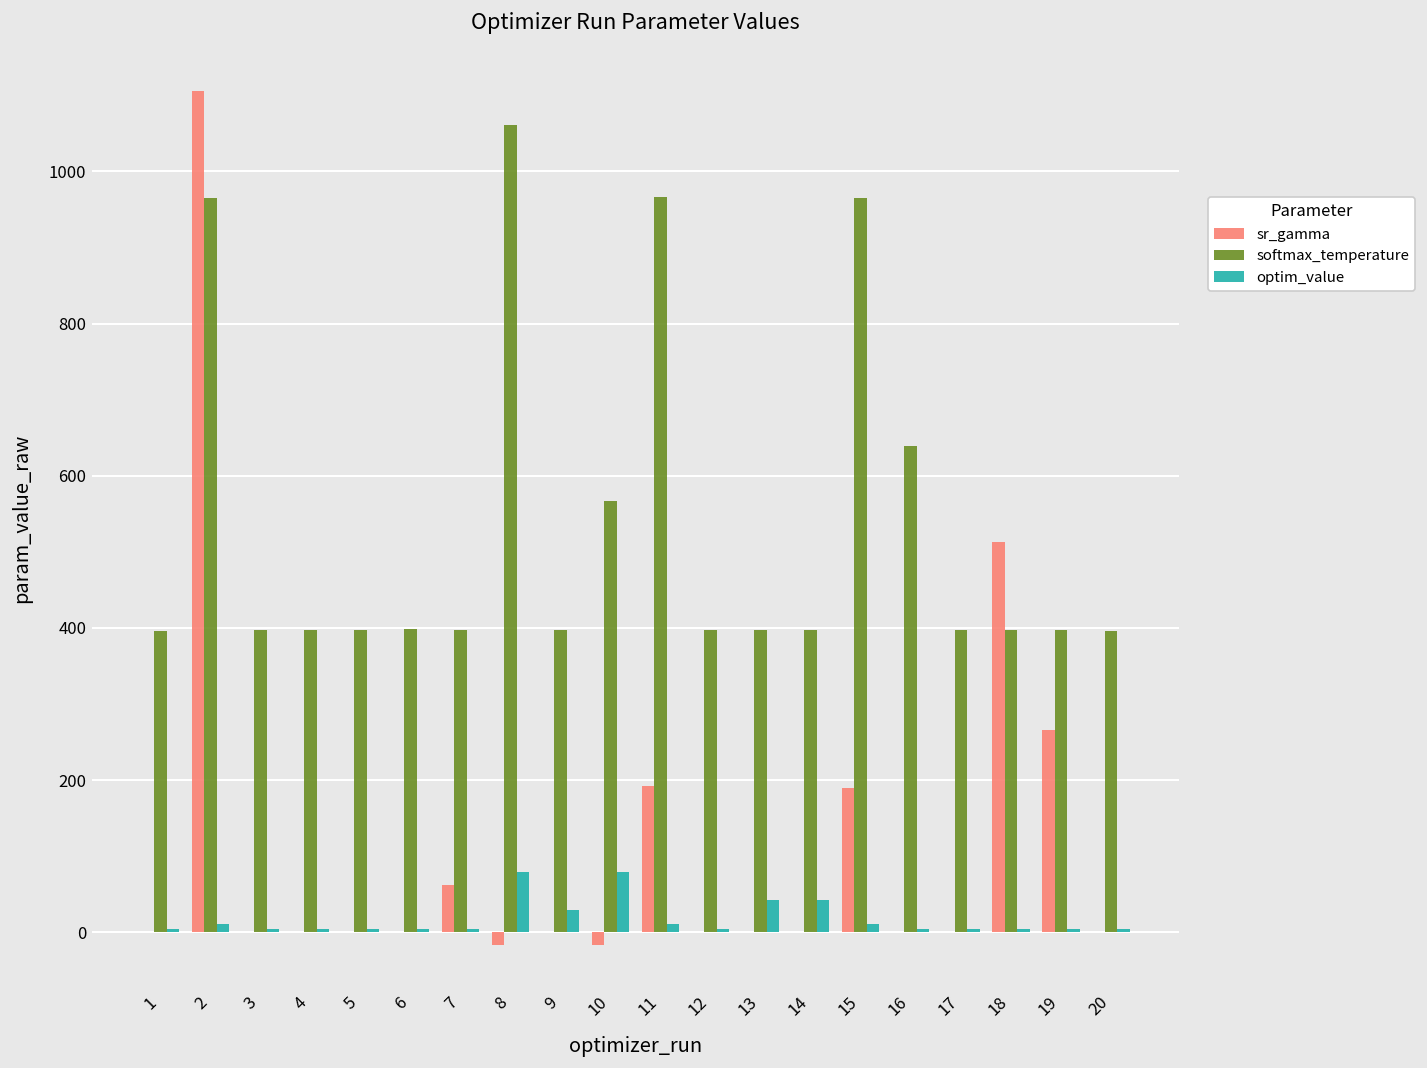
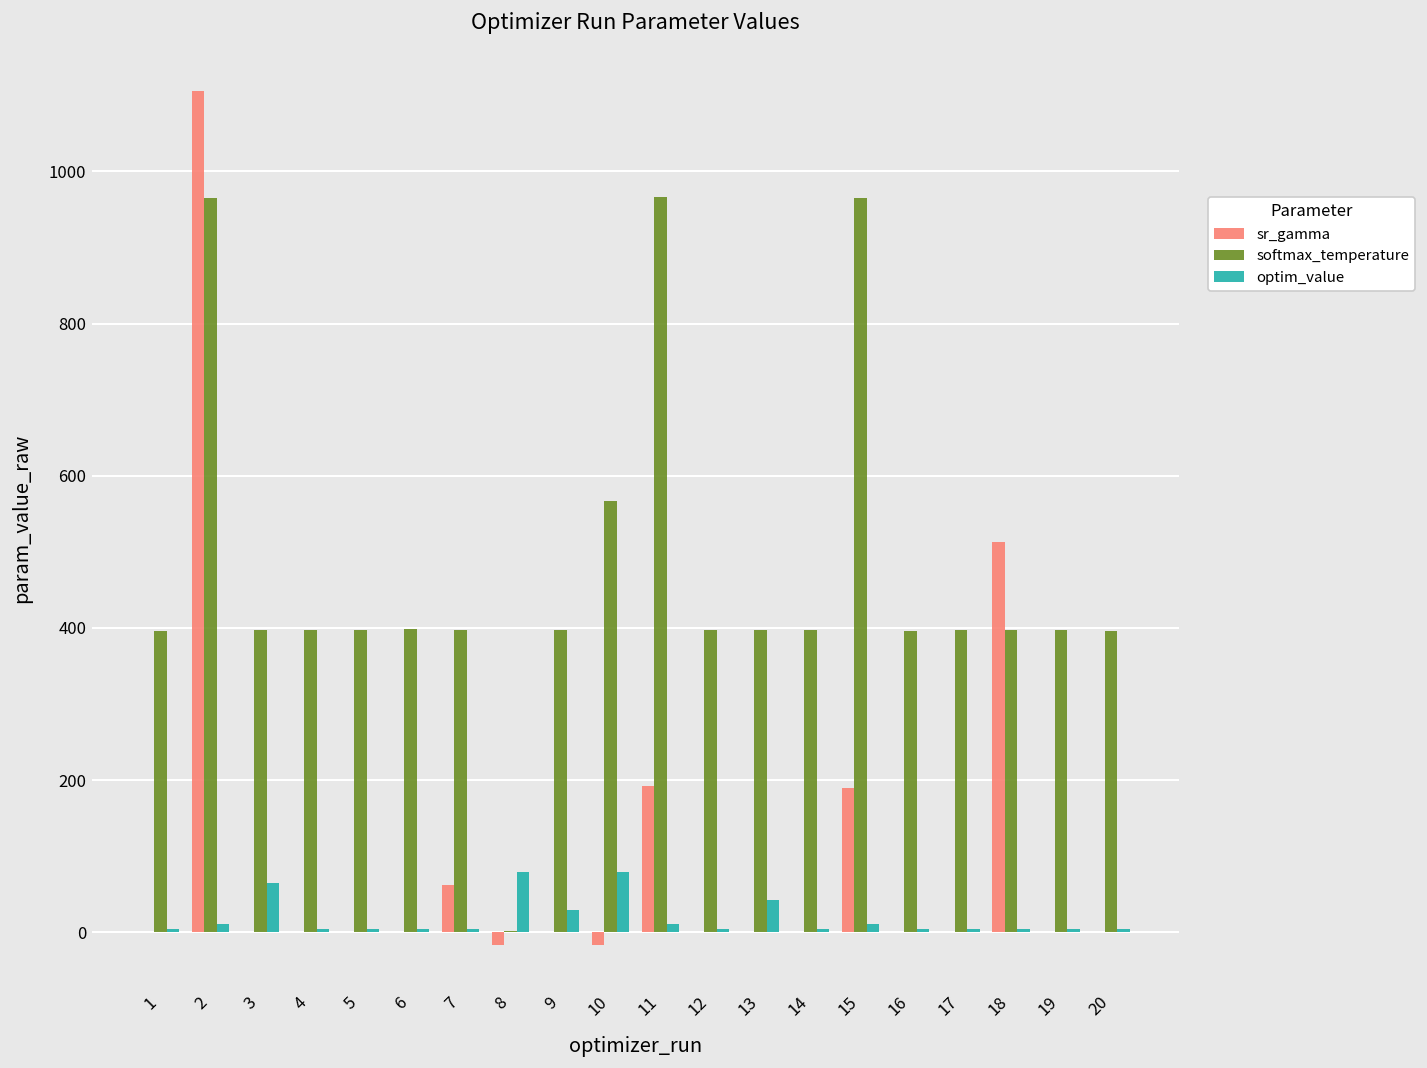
  {
    "sr_gamma": {
      "2": 1100,
      "7": 60,
      "8": -20,
      "10": -20,
      "11": 190,
      "15": 190,
      "18": 510,
-     "19": 270
+     "19": 0
    },
    "softmax_temperature": {
      "1": 400,
      "2": 970,
      "3": 400,
      "4": 400,
      "5": 400,
      "6": 400,
      "7": 400,
-     "8": 1060,
+     "8": 0,
      "9": 400,
      "10": 570,
      "11": 970,
      "12": 400,
      "13": 400,
      "14": 400,
      "15": 970,
-     "16": 640,
+     "16": 400,
      "17": 400,
      "18": 400,
      "19": 400,
      "20": 400
    },
    "optim_value": {
      "1": 0,
      "2": 10,
-     "3": 0,
+     "3": 70,
      "4": 0,
      "5": 0,
      "6": 0,
      "7": 0,
      "8": 80,
      "9": 30,
      "10": 80,
      "11": 10,
      "12": 0,
      "13": 40,
-     "14": 40,
+     "14": 0,
      "15": 10,
      "16": 0,
      "17": 0,
      "18": 0,
      "19": 0,
      "20": 0
    }
  }
